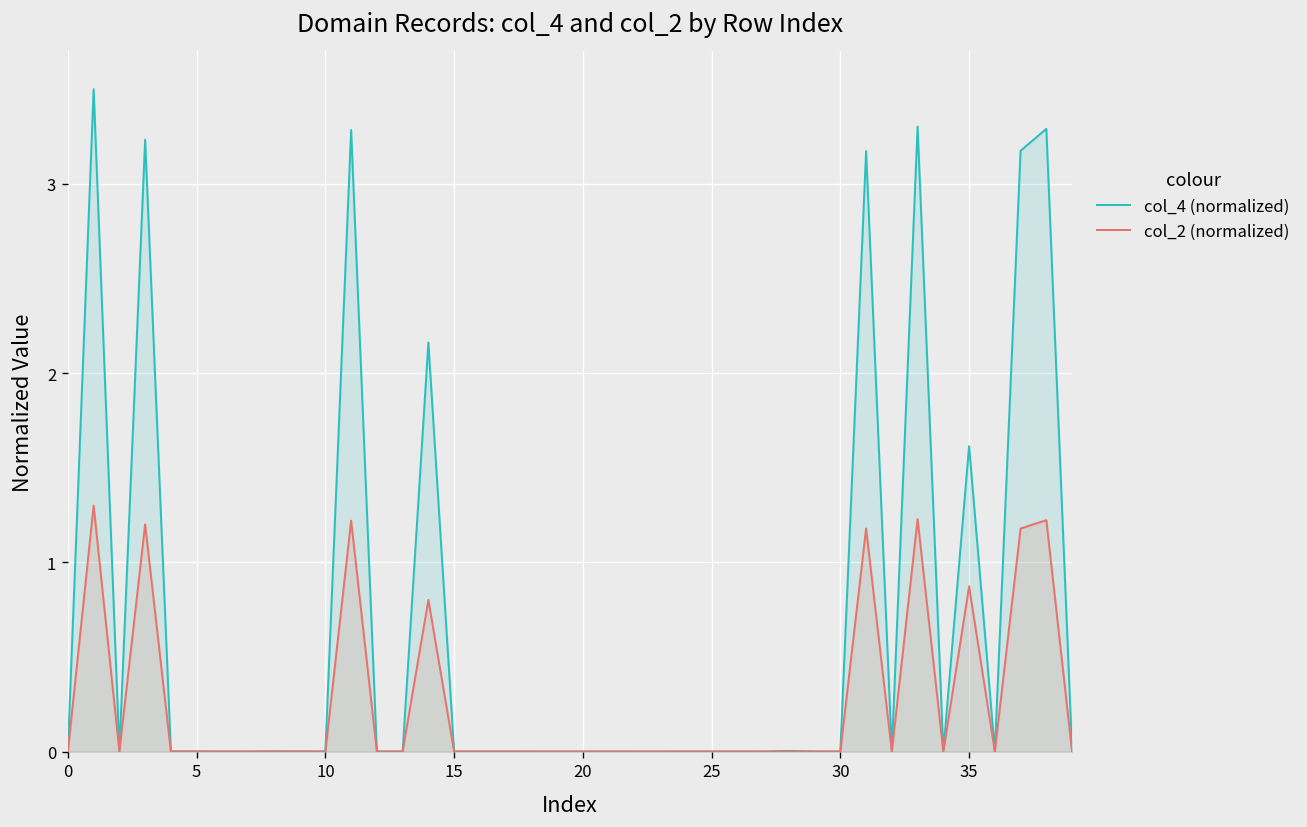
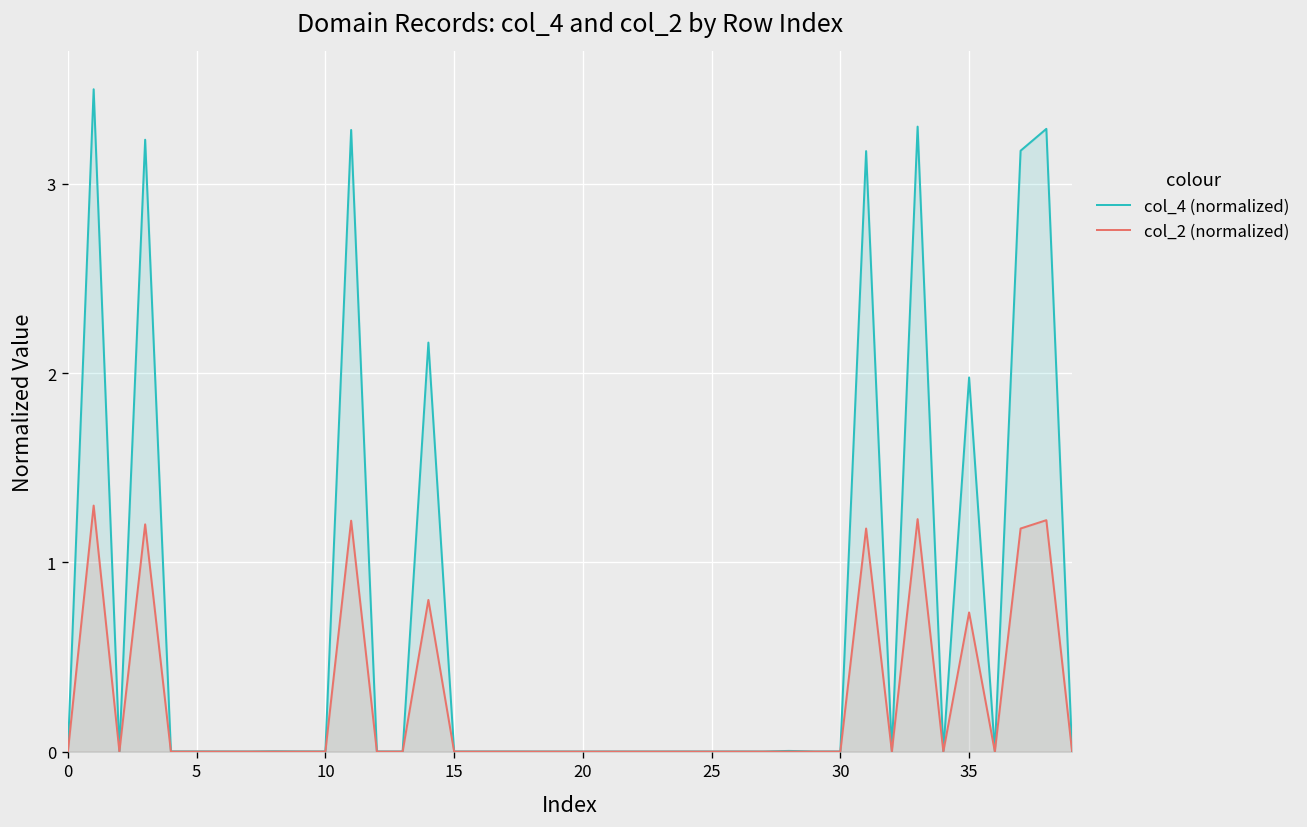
  {
    "col_4 (normalized)": {
-     "35": 1.61
+     "35": 1.98
    },
    "col_2 (normalized)": {
-     "35": 0.87
+     "35": 0.74
    }
  }
